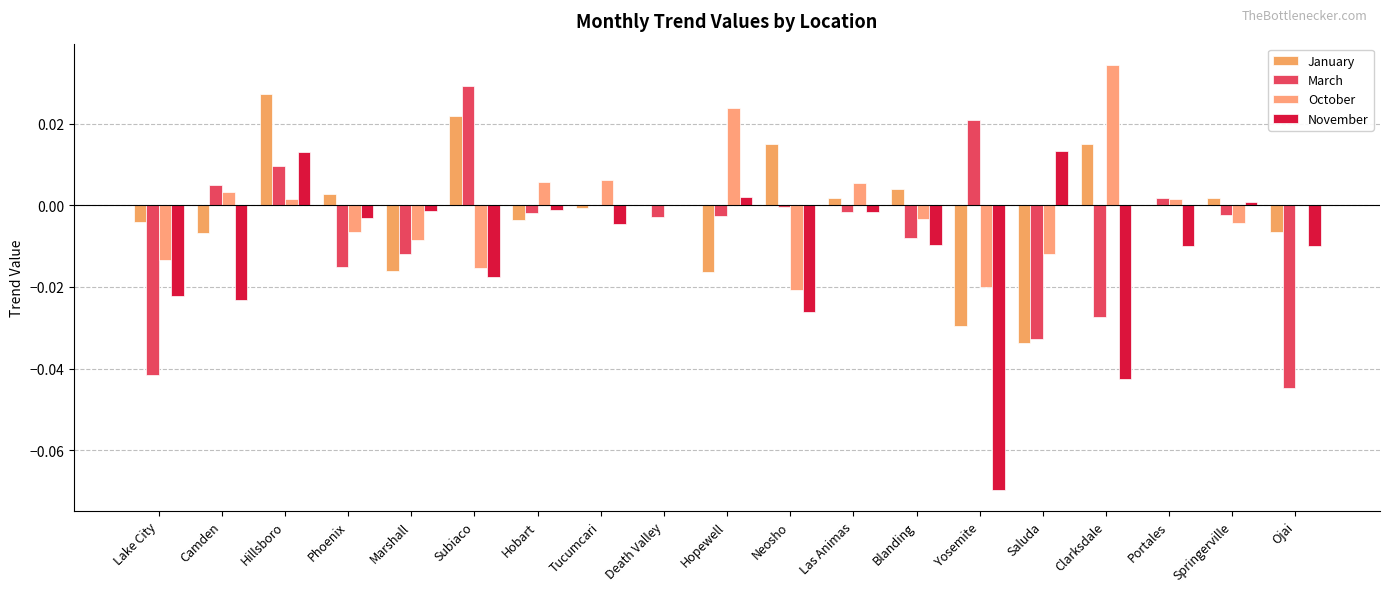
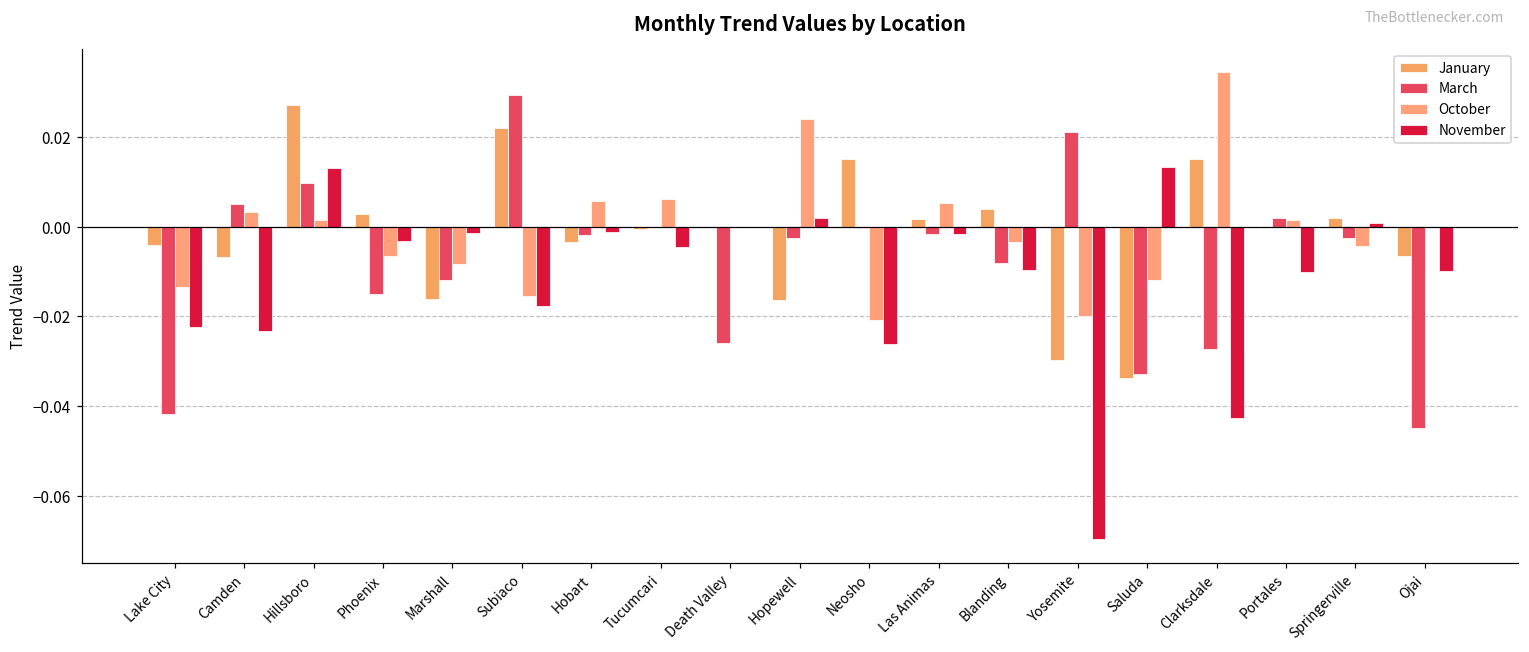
  {
    "March": {
      "Lake City": -0.042,
      "Camden": 0.005,
      "Hillsboro": 0.010,
      "Phoenix": -0.015,
      "Marshall": -0.012,
      "Subiaco": 0.029,
      "Hobart": -0.002,
      "Tucumcari": 0.000,
-     "Death Valley": -0.003,
+     "Death Valley": -0.026,
      "Hopewell": -0.002,
      "Las Animas": -0.002,
      "Blanding": -0.008,
      "Yosemite": 0.021,
      "Saluda": -0.033,
      "Clarksdale": -0.027,
      "Portales": 0.002,
      "Springerville": -0.002,
      "Ojai": -0.045
    },
    "November": {
      "Lake City": -0.022,
      "Camden": -0.023,
      "Hillsboro": 0.013,
      "Phoenix": -0.003,
      "Marshall": -0.001,
      "Subiaco": -0.018,
      "Hobart": -0.001,
      "Tucumcari": -0.004,
      "Death Valley": 0.000,
      "Hopewell": 0.002,
      "Neosho": -0.026,
      "Las Animas": -0.002,
      "Blanding": -0.010,
      "Yosemite": -0.070,
      "Saluda": 0.013,
      "Clarksdale": -0.043,
      "Portales": -0.010,
      "Springerville": 0.001,
      "Ojai": -0.010
    }
  }
